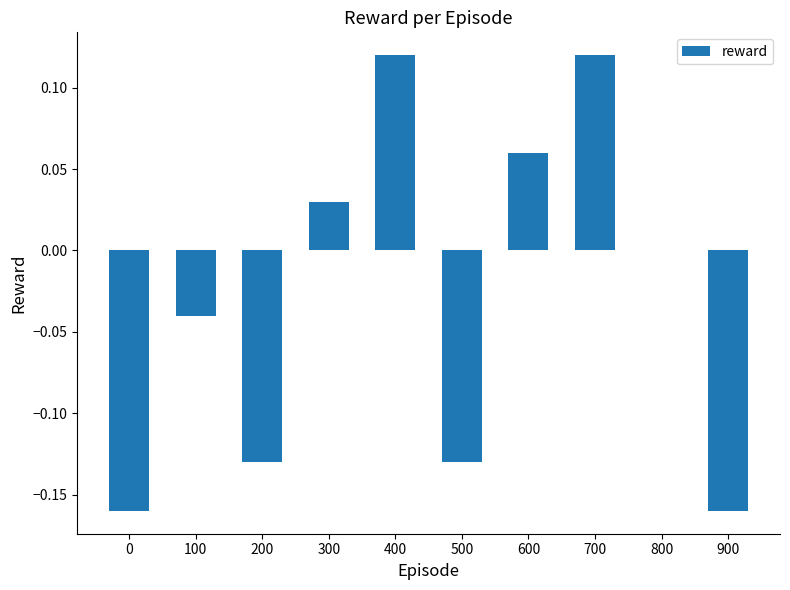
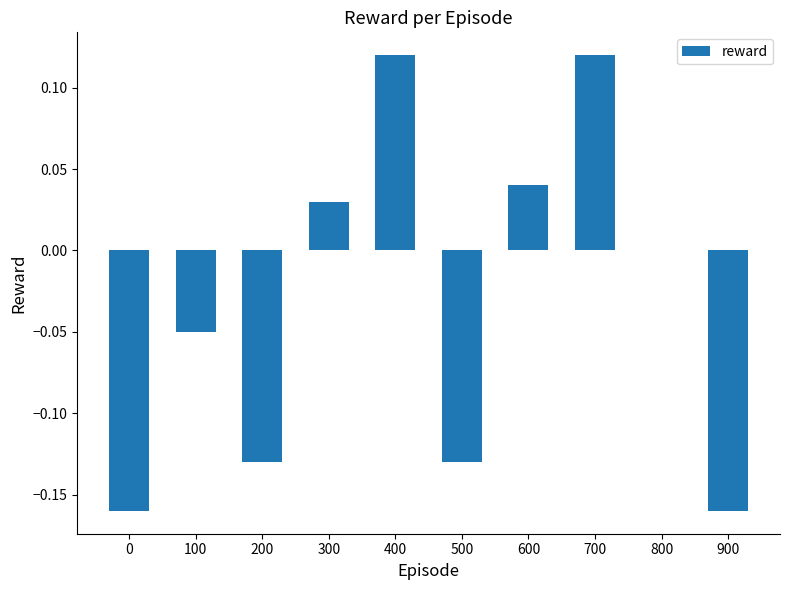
  {
    "0": -0.16,
-   "100": -0.04,
+   "100": -0.05,
    "200": -0.13,
    "300": 0.03,
    "400": 0.12,
    "500": -0.13,
-   "600": 0.06,
+   "600": 0.04,
    "700": 0.12,
    "800": 0.00,
    "900": -0.16
  }
